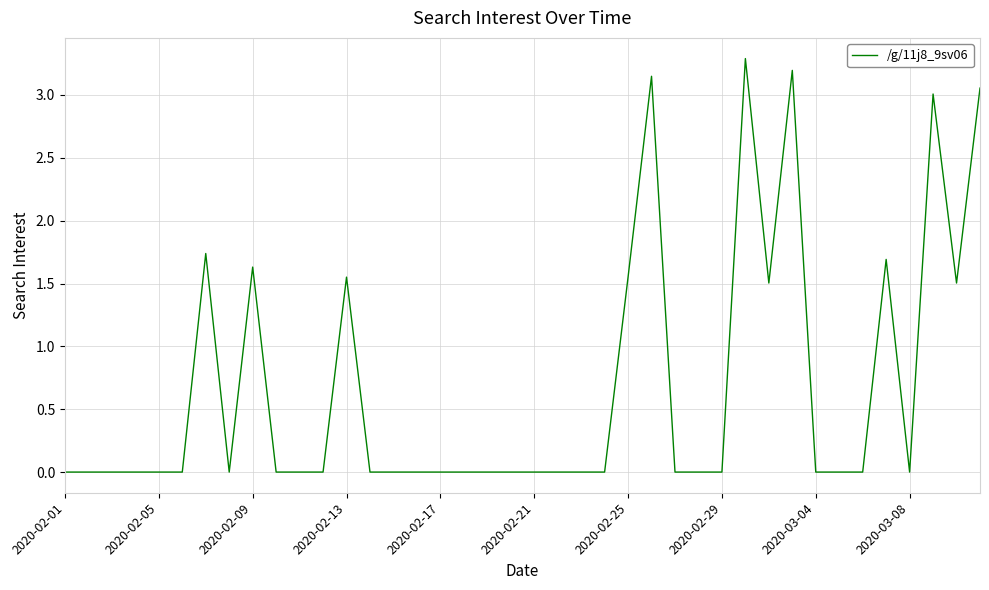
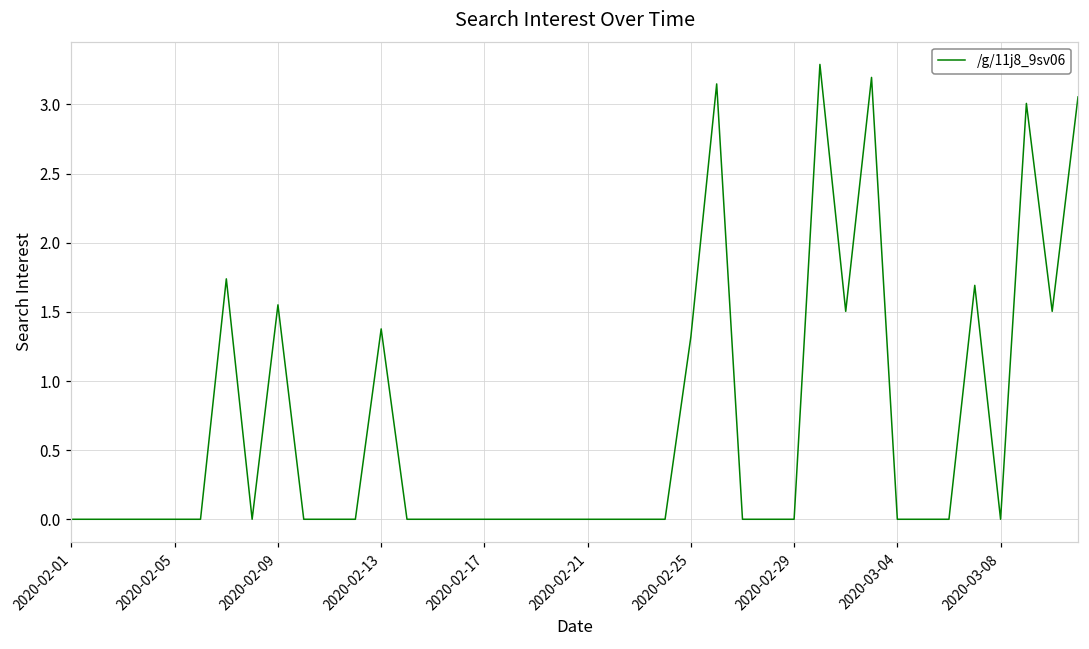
  {
    "2020-02-01": 0.00,
    "2020-02-05": 0.00,
-   "2020-02-09": 1.63,
-   "2020-02-13": 1.55,
+   "2020-02-09": 1.55,
+   "2020-02-13": 1.38,
    "2020-02-17": 0.00,
    "2020-02-21": 0.00,
-   "2020-02-25": 1.55,
+   "2020-02-25": 1.32,
    "2020-02-29": 0.00,
    "2020-03-04": 0.00,
    "2020-03-08": 0.00
  }
